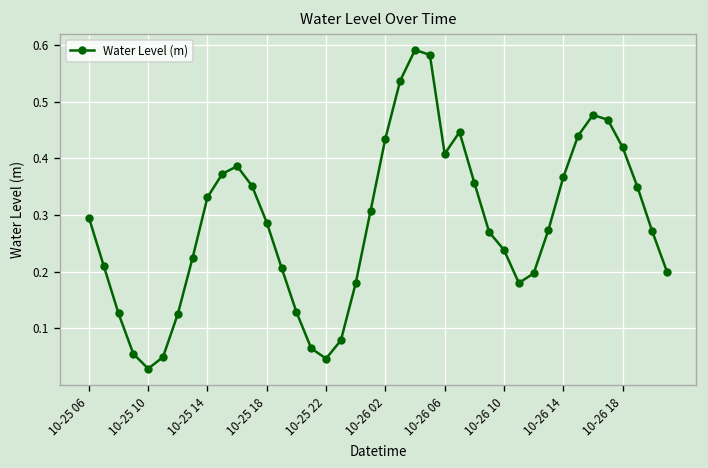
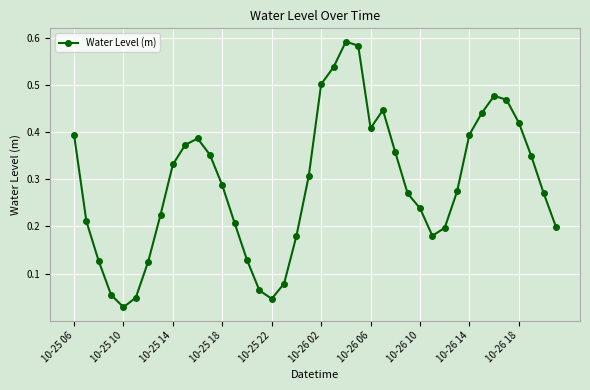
  {
-   "10-25 06": 0.30,
+   "10-25 06": 0.39,
    "10-25 10": 0.03,
    "10-25 14": 0.33,
    "10-25 18": 0.29,
    "10-25 22": 0.05,
-   "10-26 02": 0.44,
+   "10-26 02": 0.50,
    "10-26 06": 0.41,
    "10-26 10": 0.24,
-   "10-26 14": 0.37,
+   "10-26 14": 0.39,
    "10-26 18": 0.42
  }
